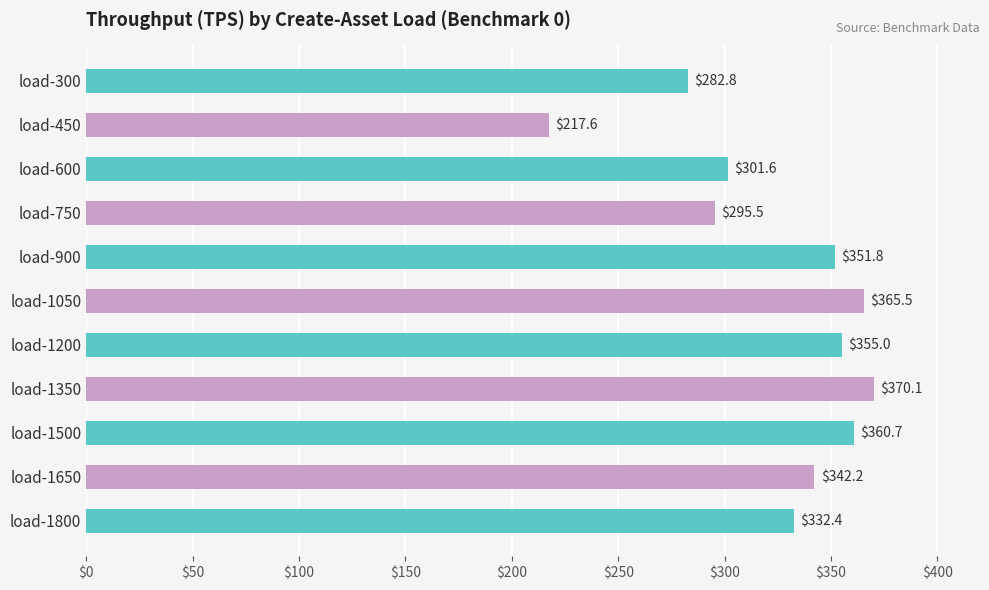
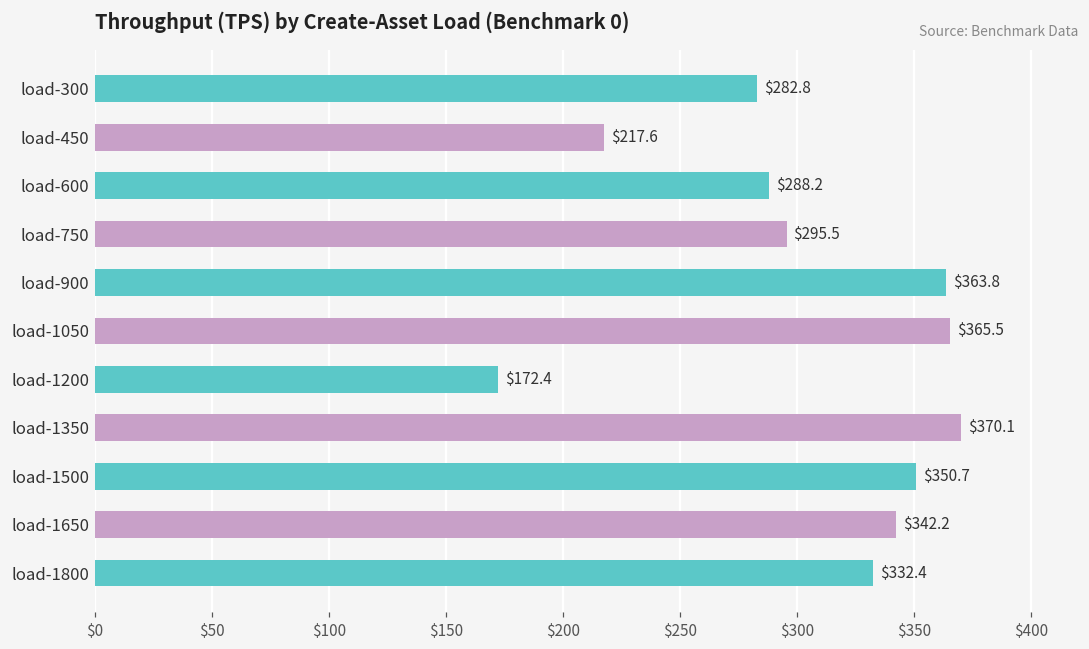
  {
    "load-300": "$282.8",
    "load-450": "$217.6",
-   "load-600": "$301.6",
+   "load-600": "$288.2",
    "load-750": "$295.5",
-   "load-900": "$351.8",
+   "load-900": "$363.8",
    "load-1050": "$365.5",
-   "load-1200": "$355.0",
+   "load-1200": "$172.4",
    "load-1350": "$370.1",
-   "load-1500": "$360.7",
+   "load-1500": "$350.7",
    "load-1650": "$342.2",
    "load-1800": "$332.4"
  }
